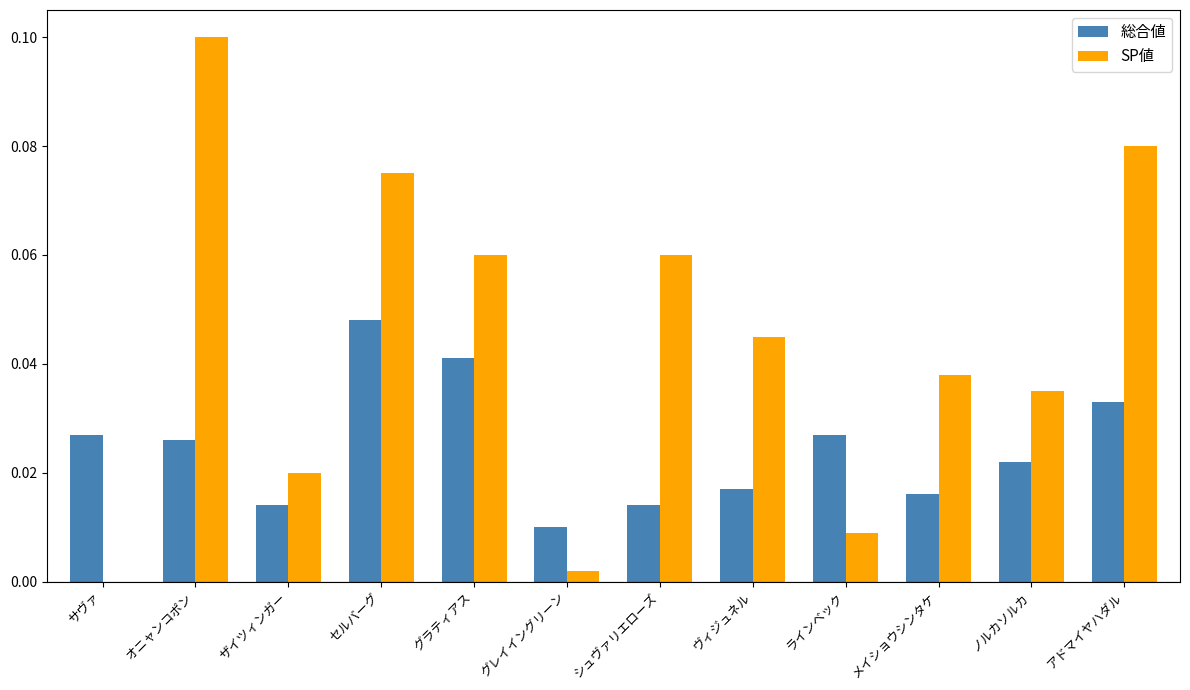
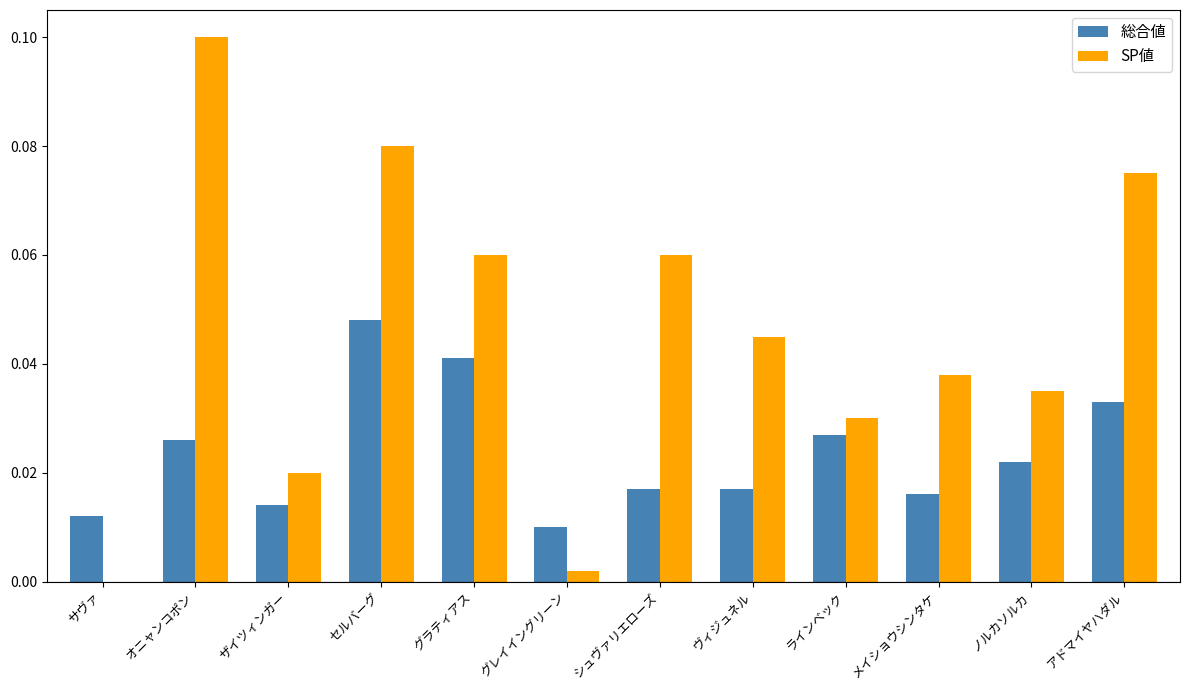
  {
    "総合値": {
-     "サヴァ": 0.027,
+     "サヴァ": 0.012,
      "オニャンコポン": 0.026,
      "ザイツィンガー": 0.014,
      "セルバーグ": 0.048,
      "グラティアス": 0.041,
      "グレイイングリーン": 0.010,
-     "シュヴァリエローズ": 0.014,
+     "シュヴァリエローズ": 0.017,
      "ヴィジュネル": 0.017,
      "ラインベック": 0.027,
      "メイショウシンタケ": 0.016,
      "ノルカソルカ": 0.022,
      "アドマイヤハダル": 0.033
    },
    "SP値": {
      "サヴァ": 0.000,
      "オニャンコポン": 0.100,
      "ザイツィンガー": 0.020,
-     "セルバーグ": 0.075,
+     "セルバーグ": 0.080,
      "グラティアス": 0.060,
      "グレイイングリーン": 0.002,
      "シュヴァリエローズ": 0.060,
      "ヴィジュネル": 0.045,
-     "ラインベック": 0.009,
+     "ラインベック": 0.030,
      "メイショウシンタケ": 0.038,
      "ノルカソルカ": 0.035,
-     "アドマイヤハダル": 0.080
+     "アドマイヤハダル": 0.075
    }
  }
